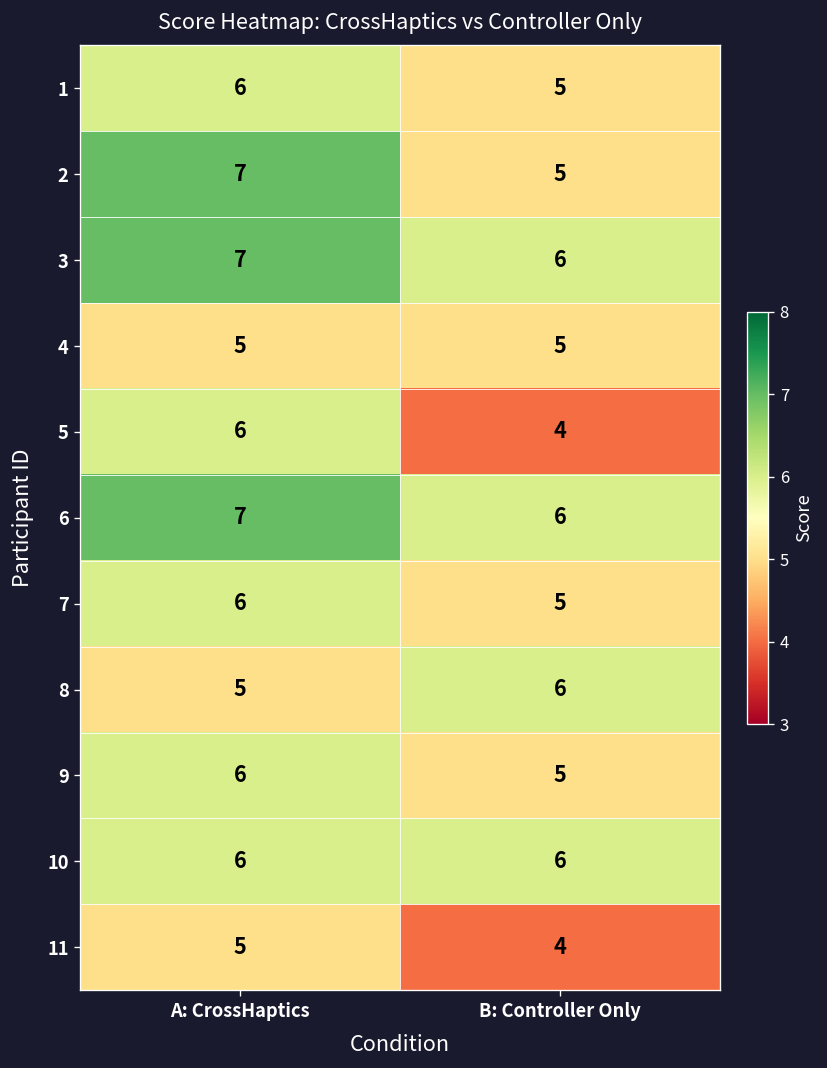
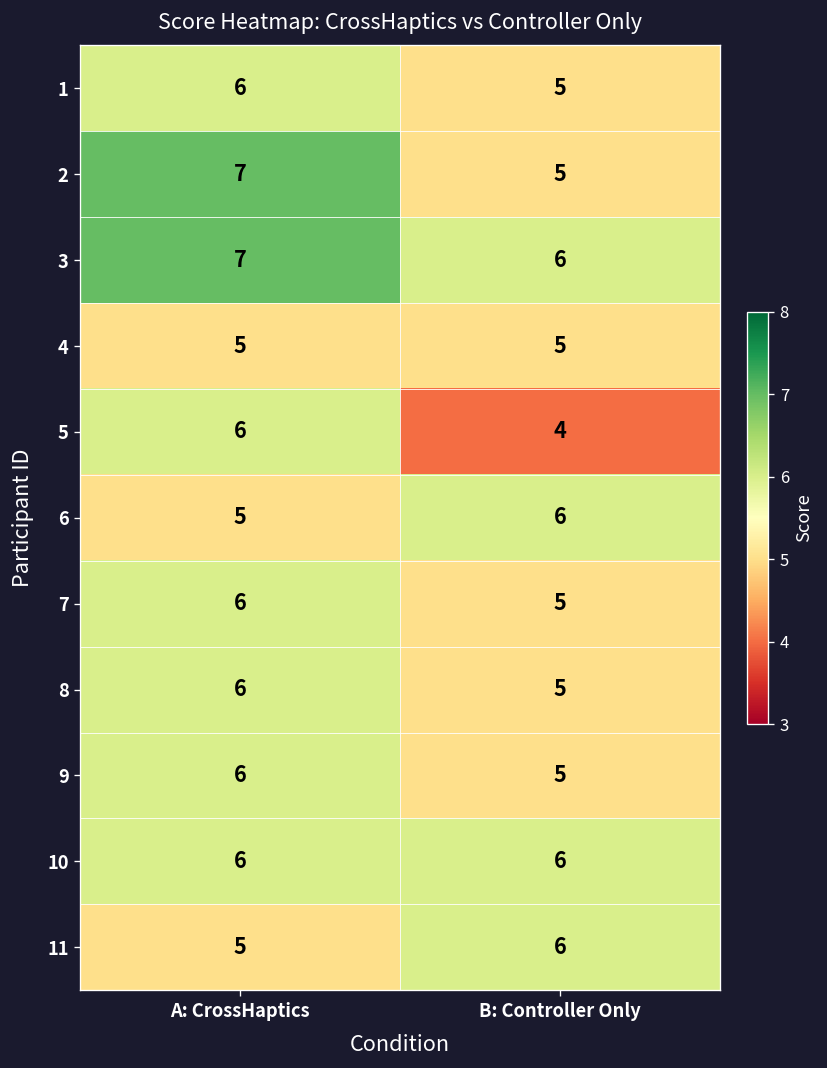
  {
    "1": {
      "A: CrossHaptics": 6,
      "B: Controller Only": 5
    },
    "2": {
      "A: CrossHaptics": 7,
      "B: Controller Only": 5
    },
    "3": {
      "A: CrossHaptics": 7,
      "B: Controller Only": 6
    },
    "4": {
      "A: CrossHaptics": 5,
      "B: Controller Only": 5
    },
    "5": {
      "A: CrossHaptics": 6,
      "B: Controller Only": 4
    },
    "6": {
-     "A: CrossHaptics": 7,
+     "A: CrossHaptics": 5,
      "B: Controller Only": 6
    },
    "7": {
      "A: CrossHaptics": 6,
      "B: Controller Only": 5
    },
    "8": {
-     "A: CrossHaptics": 5,
-     "B: Controller Only": 6
+     "A: CrossHaptics": 6,
+     "B: Controller Only": 5
    },
    "9": {
      "A: CrossHaptics": 6,
      "B: Controller Only": 5
    },
    "10": {
      "A: CrossHaptics": 6,
      "B: Controller Only": 6
    },
    "11": {
      "A: CrossHaptics": 5,
-     "B: Controller Only": 4
+     "B: Controller Only": 6
    }
  }
